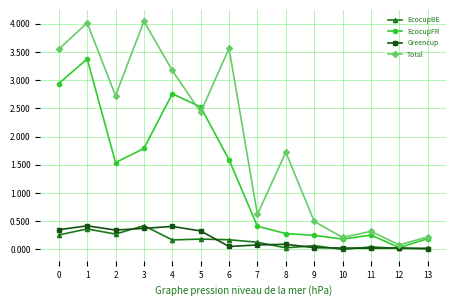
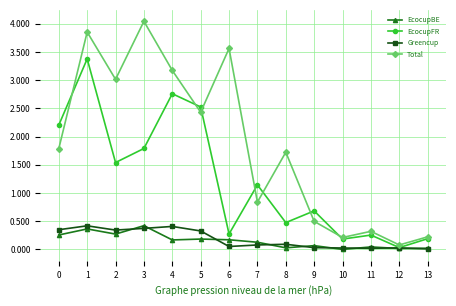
  {
    "EcocupFR": {
-     "0": 2.9,
+     "0": 2.2,
      "1": 3.4,
      "2": 1.5,
      "3": 1.8,
      "4": 2.8,
      "5": 2.5,
-     "6": 1.6,
-     "7": 0.4,
-     "8": 0.3,
-     "9": 0.3,
+     "6": 0.3,
+     "7": 1.1,
+     "8": 0.5,
+     "9": 0.7,
      "11": 0.3
    },
    "Total": {
-     "0": 3.5,
-     "1": 4.0,
-     "2": 2.7,
+     "0": 1.8,
+     "1": 3.9,
+     "2": 3.0,
      "3": 4.0,
      "4": 3.2,
      "5": 2.4,
      "6": 3.6,
-     "7": 0.6,
+     "7": 0.8,
      "8": 1.7,
      "9": 0.5,
      "11": 0.3,
      "12": 0.1
    }
  }
